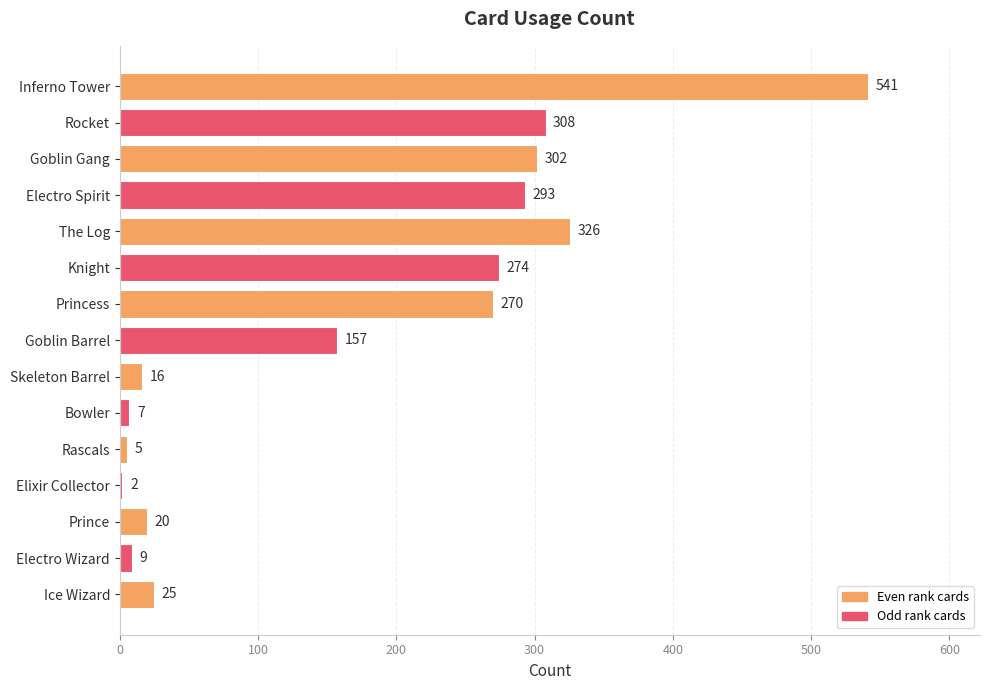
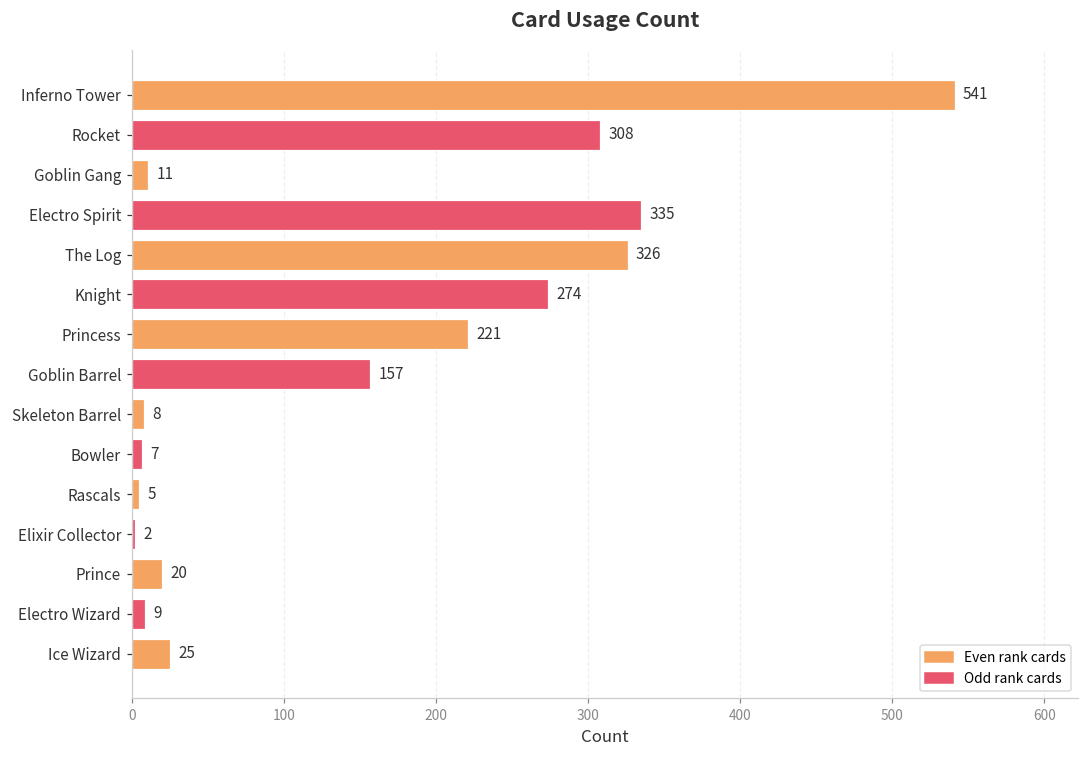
  {
    "Inferno Tower": 541,
    "Rocket": 308,
-   "Goblin Gang": 302,
-   "Electro Spirit": 293,
+   "Goblin Gang": 11,
+   "Electro Spirit": 335,
    "The Log": 326,
    "Knight": 274,
-   "Princess": 270,
+   "Princess": 221,
    "Goblin Barrel": 157,
-   "Skeleton Barrel": 16,
+   "Skeleton Barrel": 8,
    "Bowler": 7,
    "Rascals": 5,
    "Elixir Collector": 2,
    "Prince": 20,
    "Electro Wizard": 9,
    "Ice Wizard": 25
  }
